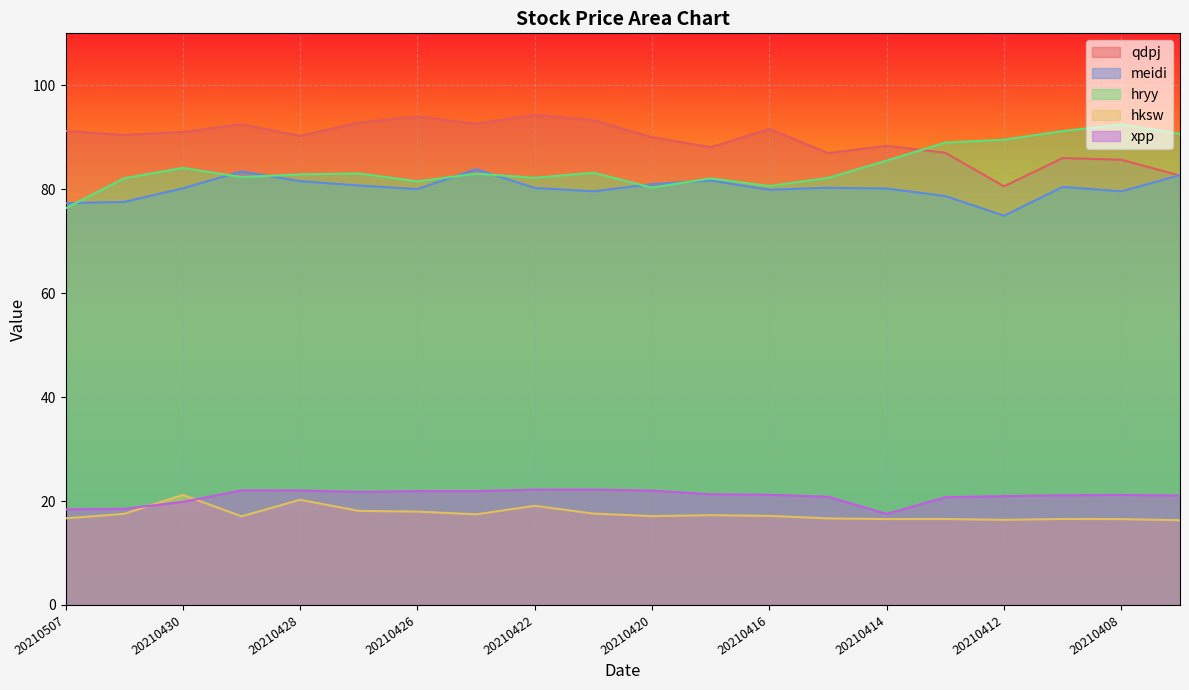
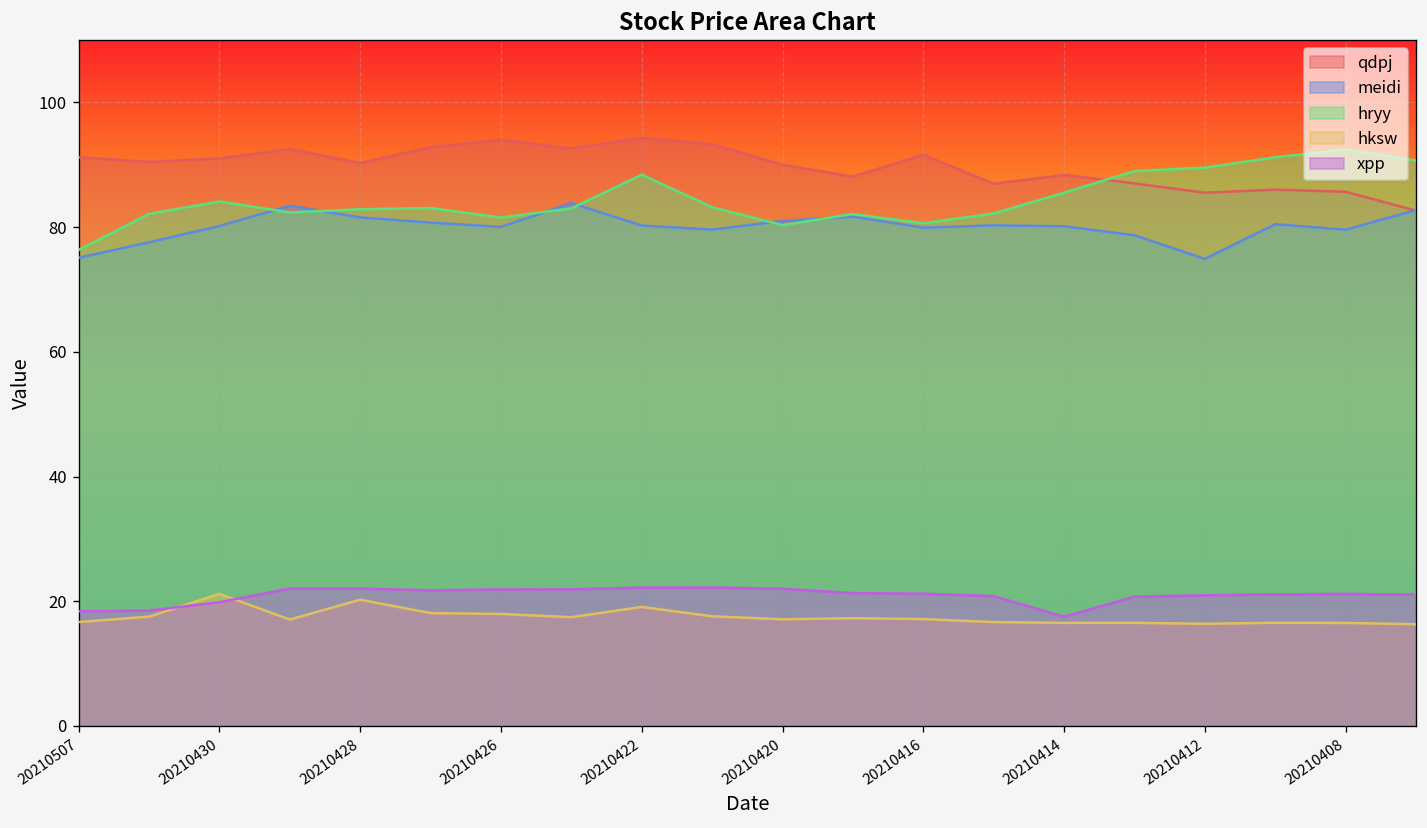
  {
    "qdpj": {
      "20210507": 91,
      "20210430": 91,
      "20210428": 90,
      "20210426": 94,
      "20210422": 94,
      "20210420": 90,
      "20210416": 92,
      "20210414": 88,
-     "20210412": 81,
+     "20210412": 86,
      "20210408": 86
    },
    "meidi": {
-     "20210507": 77,
+     "20210507": 75,
      "20210430": 80,
      "20210428": 82,
      "20210426": 80,
      "20210422": 80,
      "20210420": 81,
      "20210416": 80,
      "20210414": 80,
      "20210412": 75,
      "20210408": 80
    },
    "hryy": {
      "20210507": 76,
      "20210430": 84,
      "20210428": 83,
      "20210426": 82,
-     "20210422": 82,
+     "20210422": 88,
      "20210420": 80,
      "20210416": 81,
      "20210414": 86,
      "20210412": 90
    },
    "hksw": {
      "20210507": 17,
      "20210430": 21,
      "20210428": 20,
      "20210426": 18,
      "20210422": 19,
      "20210420": 17,
      "20210416": 17,
      "20210414": 17,
      "20210412": 16,
      "20210408": 17
    },
    "xpp": {
      "20210507": 18,
      "20210430": 20,
      "20210428": 22,
      "20210426": 22,
      "20210422": 22,
      "20210420": 22,
      "20210416": 21,
      "20210414": 18,
      "20210412": 21,
      "20210408": 21
    }
  }
